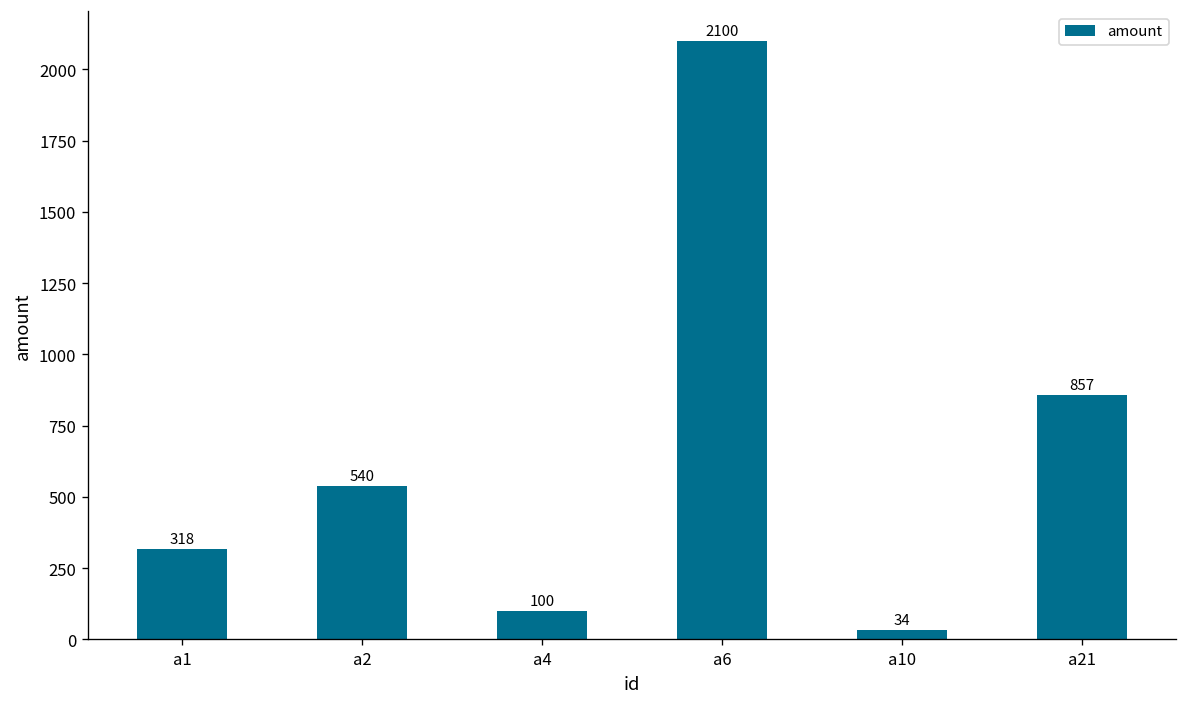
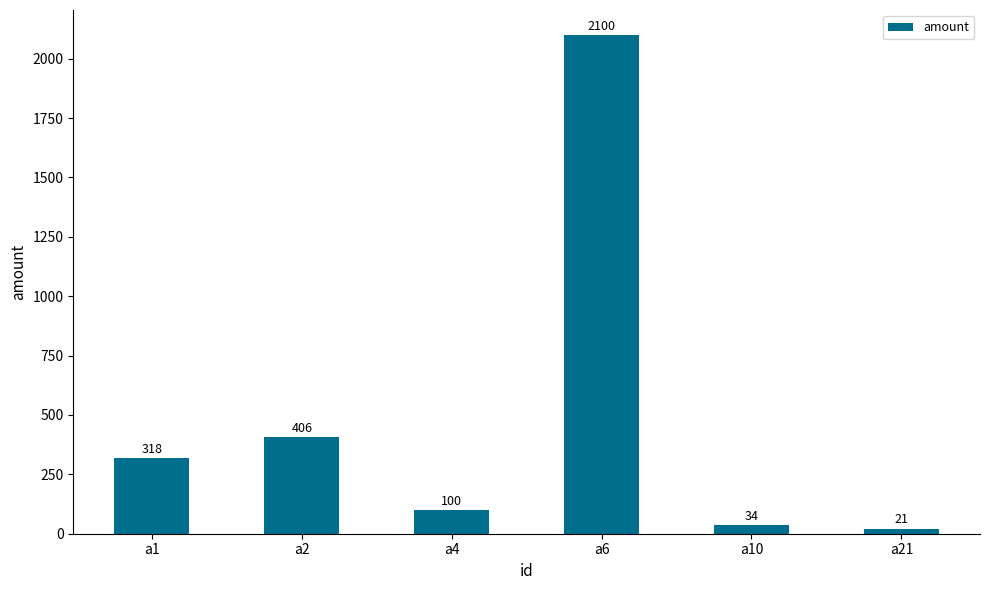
  {
-   "a2": 540,
+   "a2": 406,
    "a4": 100,
    "a6": 2100,
-   "a21": 857
+   "a21": 21
  }
